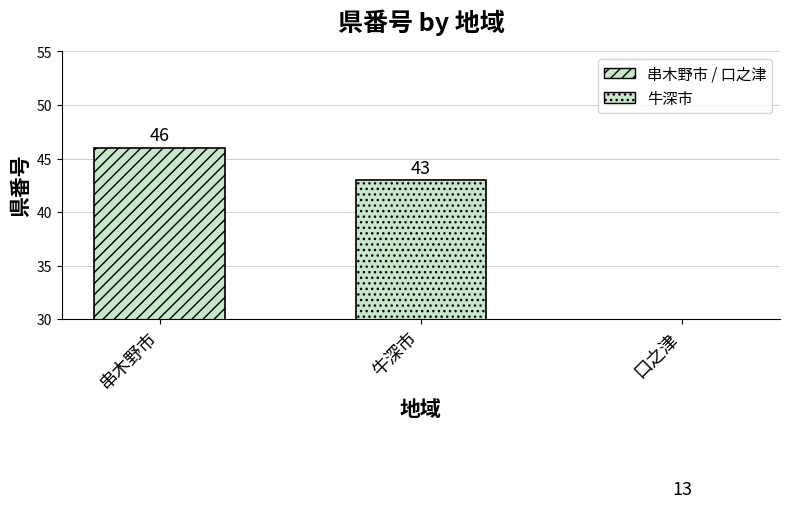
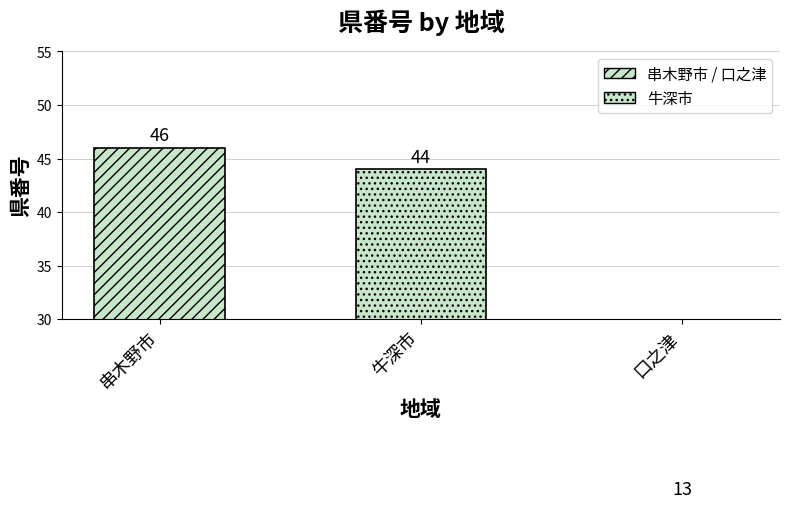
  {
    "串木野市": 46,
-   "牛深市": 43
+   "牛深市": 44
  }
